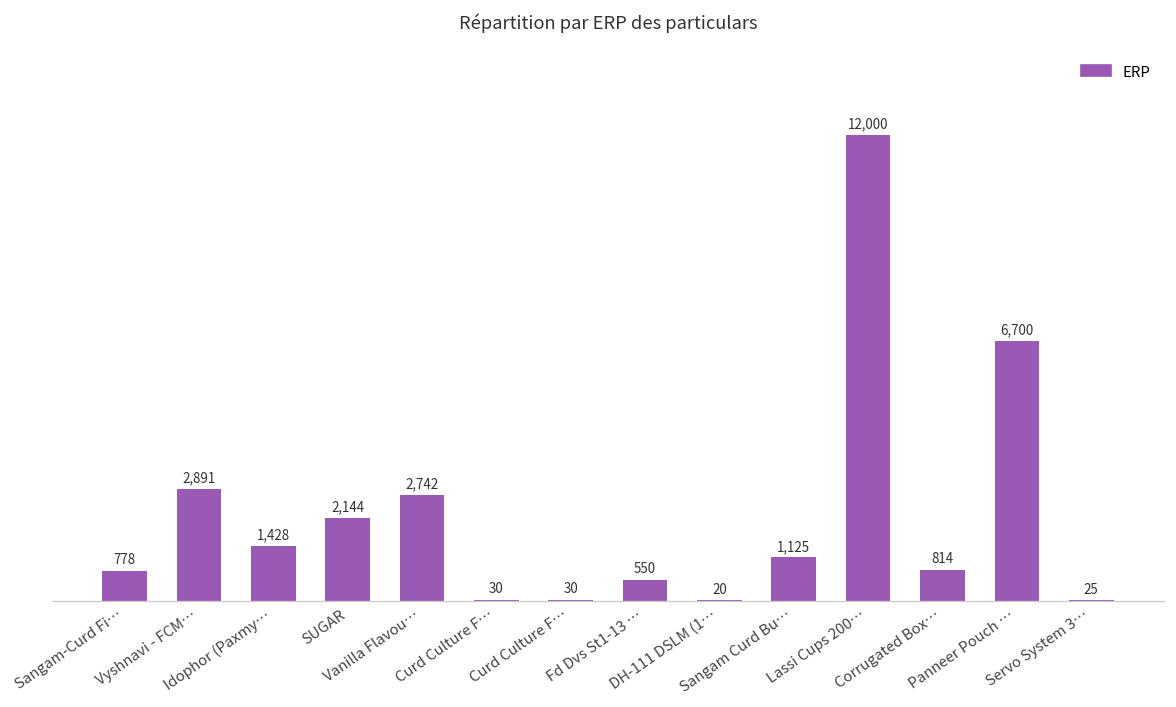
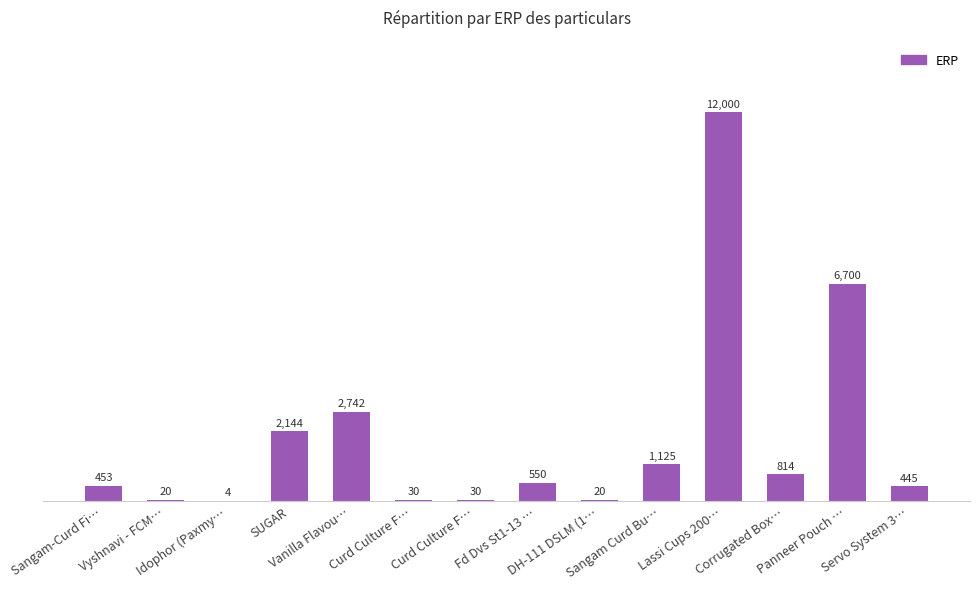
  {
-   "Sangam-Curd Fi…": "778",
-   "Vyshnavi - FCM…": "2,891",
-   "Idophor (Paxmy…": "1,428",
+   "Sangam-Curd Fi…": "453",
+   "Vyshnavi - FCM…": "20",
+   "Idophor (Paxmy…": "4",
    "SUGAR": "2,144",
    "Vanilla Flavou…": "2,742",
    "Fd Dvs St1-13 …": "550",
    "DH-111 DSLM (1…": "20",
    "Sangam Curd Bu…": "1,125",
    "Lassi Cups 200…": "12,000",
    "Corrugated Box…": "814",
    "Panneer Pouch …": "6,700",
-   "Servo System 3…": "25"
+   "Servo System 3…": "445"
  }
